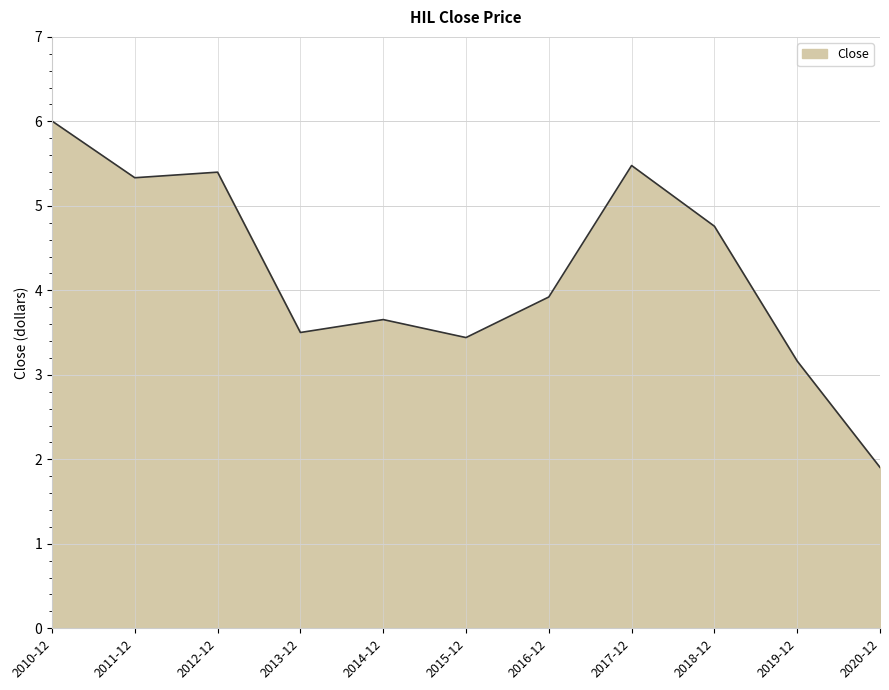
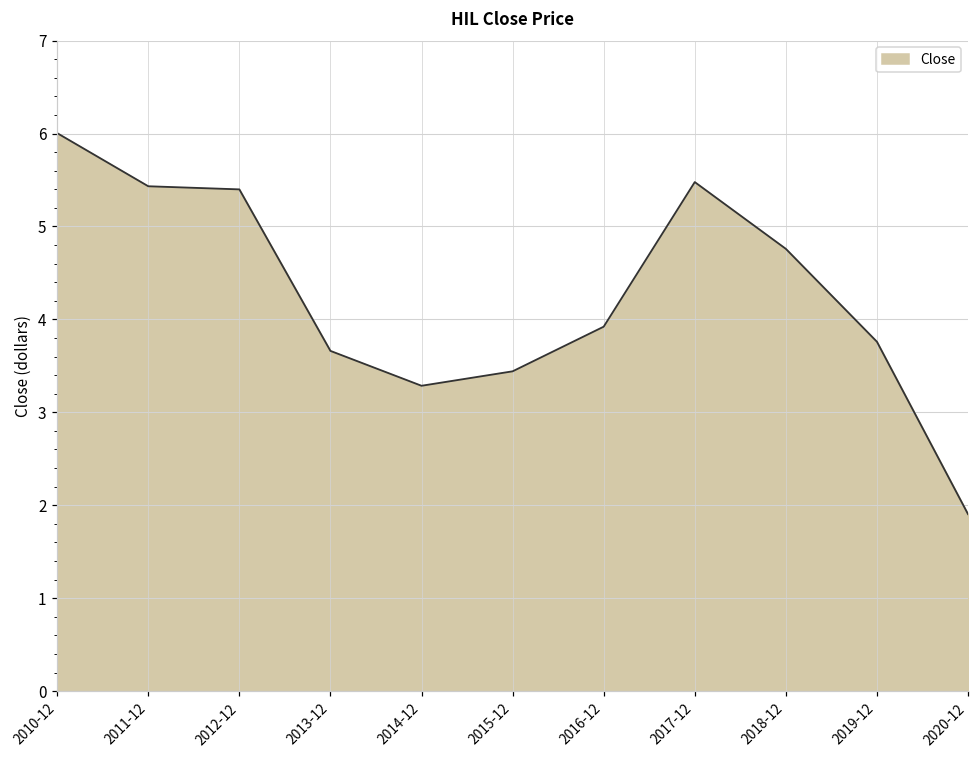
  {
    "2010-12": 6.0,
-   "2011-12": 5.3,
+   "2011-12": 5.4,
    "2012-12": 5.4,
-   "2013-12": 3.5,
-   "2014-12": 3.7,
+   "2013-12": 3.7,
+   "2014-12": 3.3,
    "2015-12": 3.4,
    "2016-12": 3.9,
    "2017-12": 5.5,
    "2018-12": 4.8,
-   "2019-12": 3.2,
+   "2019-12": 3.8,
    "2020-12": 1.9
  }
